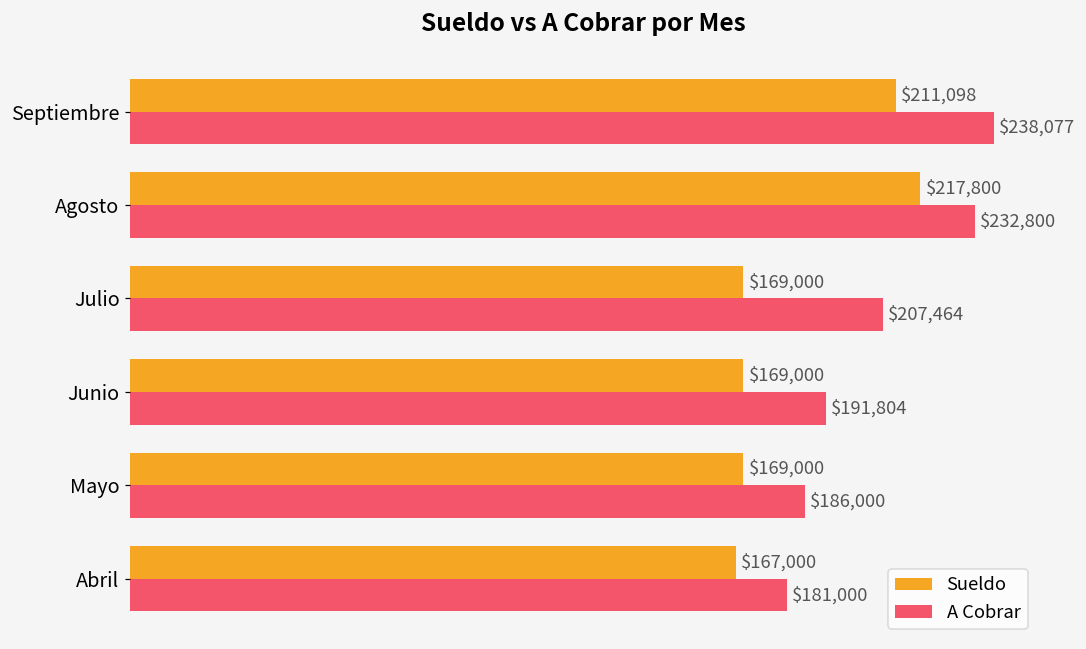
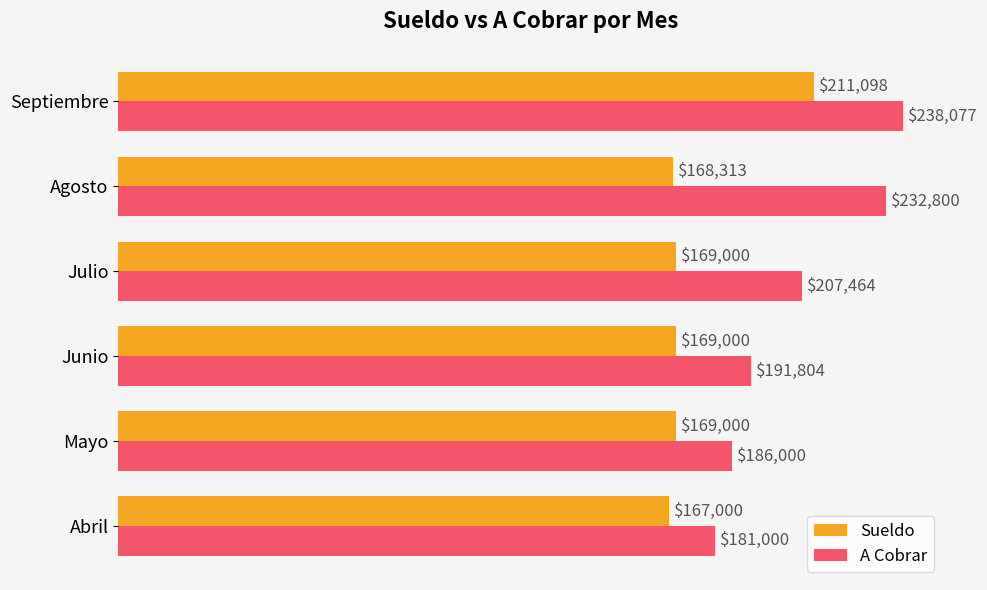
  {
    "Sueldo": {
      "Septiembre": "$211,098",
-     "Agosto": "$217,800",
+     "Agosto": "$168,313",
      "Julio": "$169,000",
      "Junio": "$169,000",
      "Mayo": "$169,000",
      "Abril": "$167,000"
    },
    "A Cobrar": {
      "Septiembre": "$238,077",
      "Agosto": "$232,800",
      "Julio": "$207,464",
      "Junio": "$191,804",
      "Mayo": "$186,000",
      "Abril": "$181,000"
    }
  }
